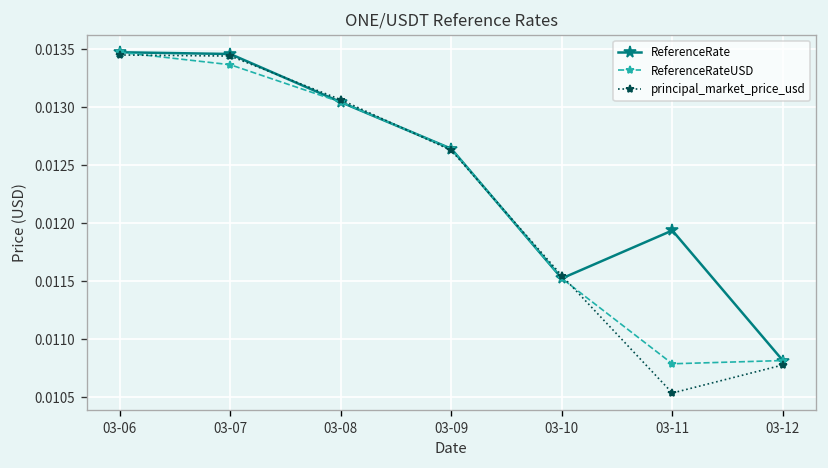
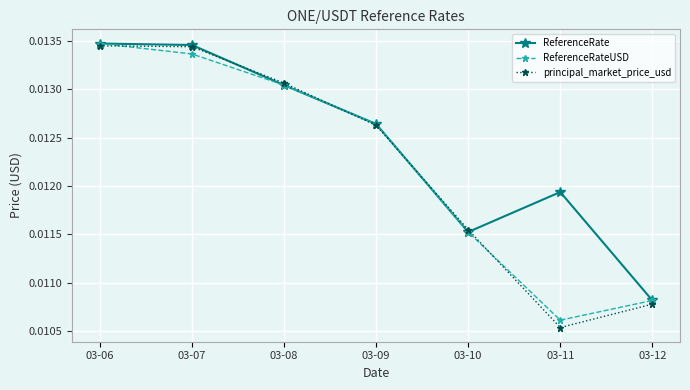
  {
    "ReferenceRate": {
      "03-11": 0.0119
    },
    "ReferenceRateUSD": {
      "03-07": 0.0134,
-     "03-11": 0.0108
+     "03-11": 0.0106
    },
    "principal_market_price_usd": {
      "03-11": 0.0105,
      "03-12": 0.0108
    }
  }
